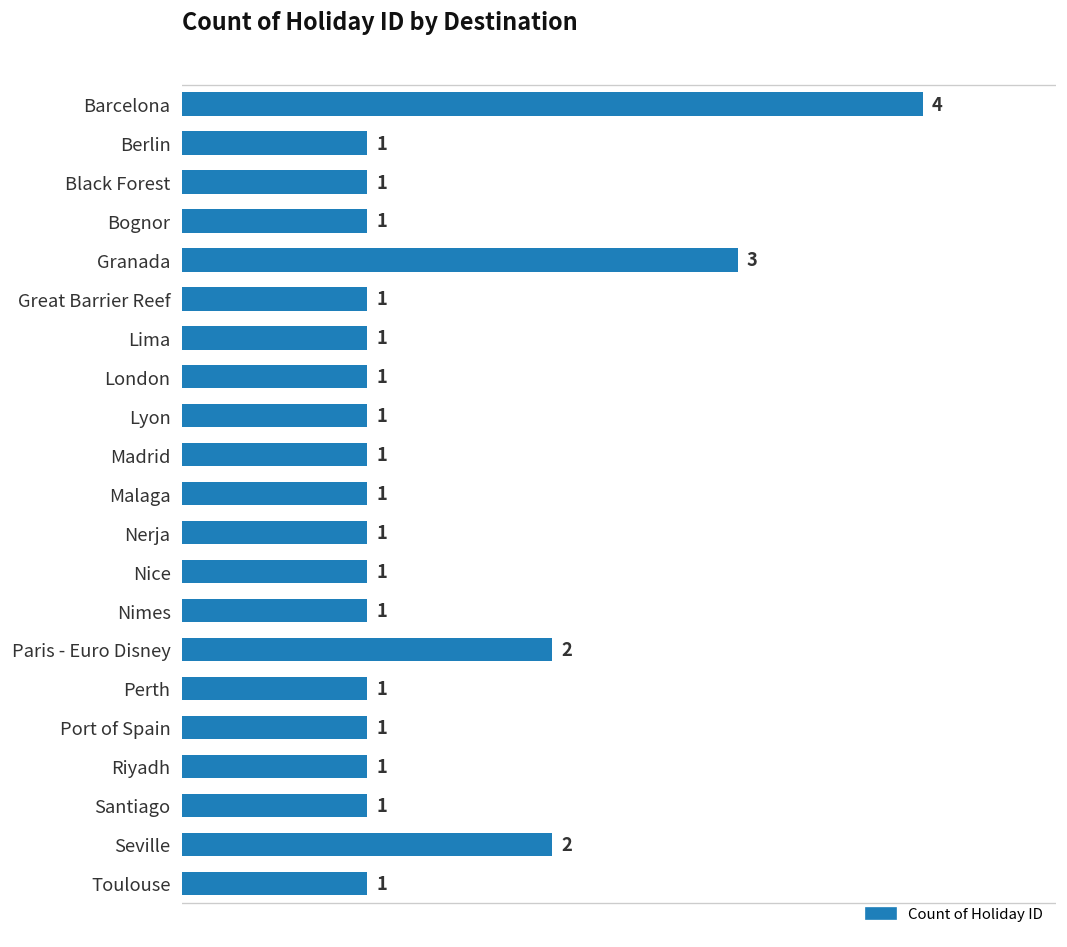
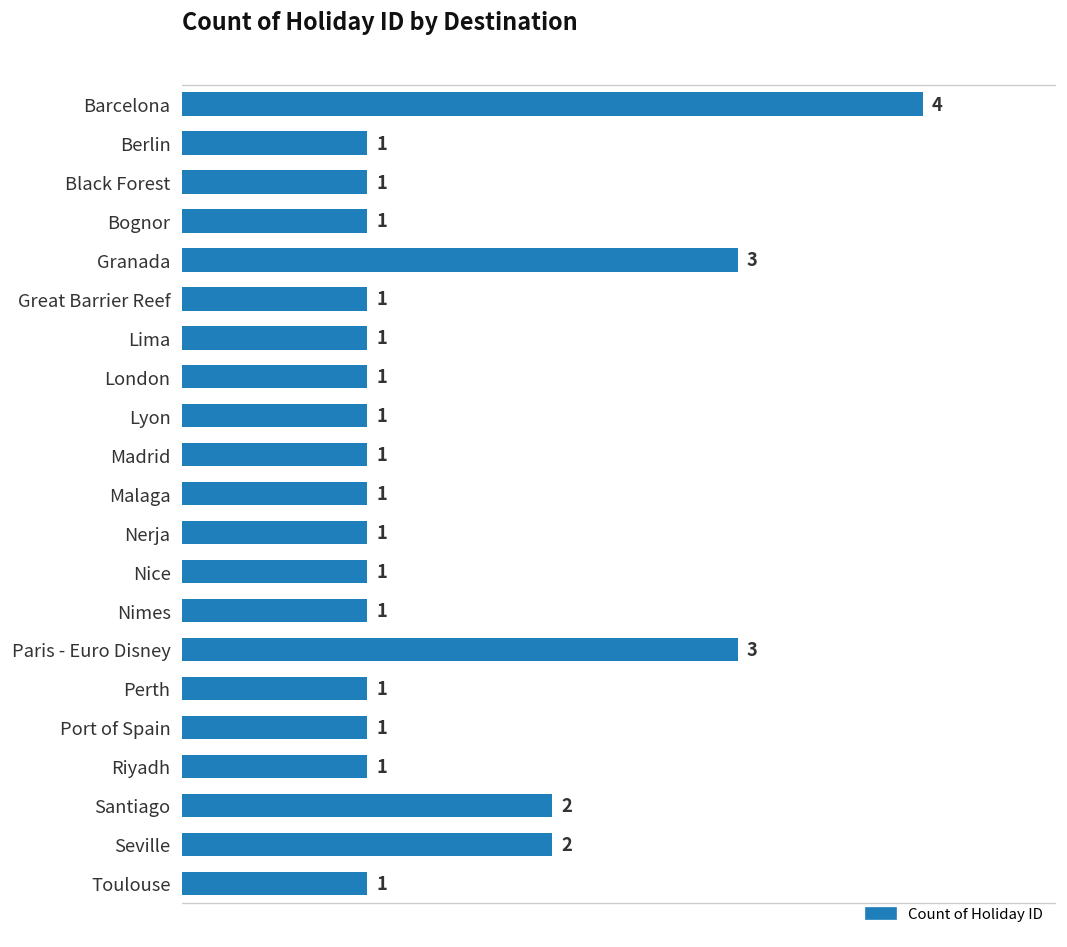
  {
    "Barcelona": 4,
    "Berlin": 1,
    "Black Forest": 1,
    "Bognor": 1,
    "Granada": 3,
    "Great Barrier Reef": 1,
    "Lima": 1,
    "London": 1,
    "Lyon": 1,
    "Madrid": 1,
    "Malaga": 1,
    "Nerja": 1,
    "Nice": 1,
    "Nimes": 1,
-   "Paris - Euro Disney": 2,
+   "Paris - Euro Disney": 3,
    "Perth": 1,
    "Port of Spain": 1,
    "Riyadh": 1,
-   "Santiago": 1,
+   "Santiago": 2,
    "Seville": 2,
    "Toulouse": 1
  }
